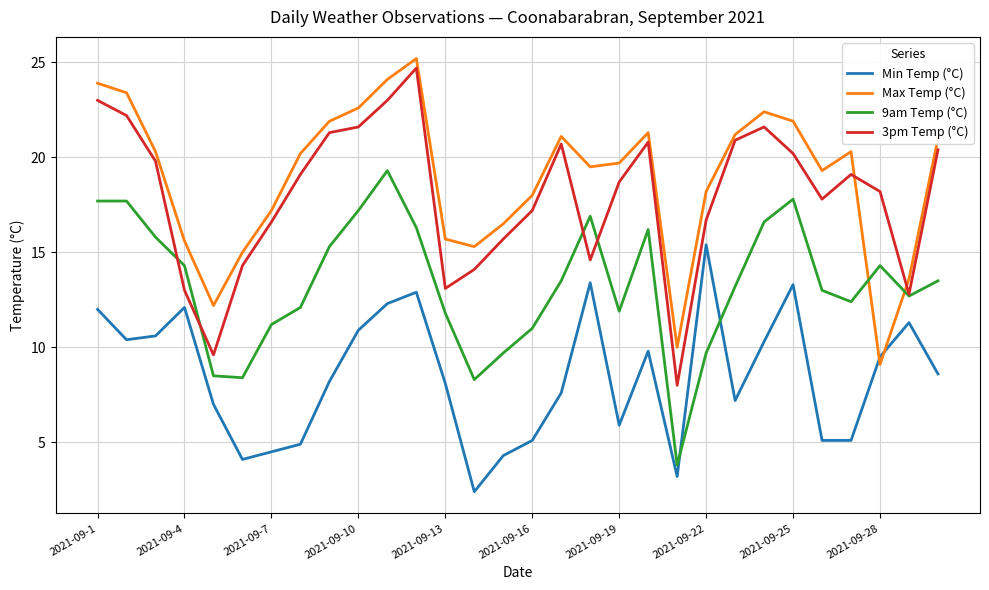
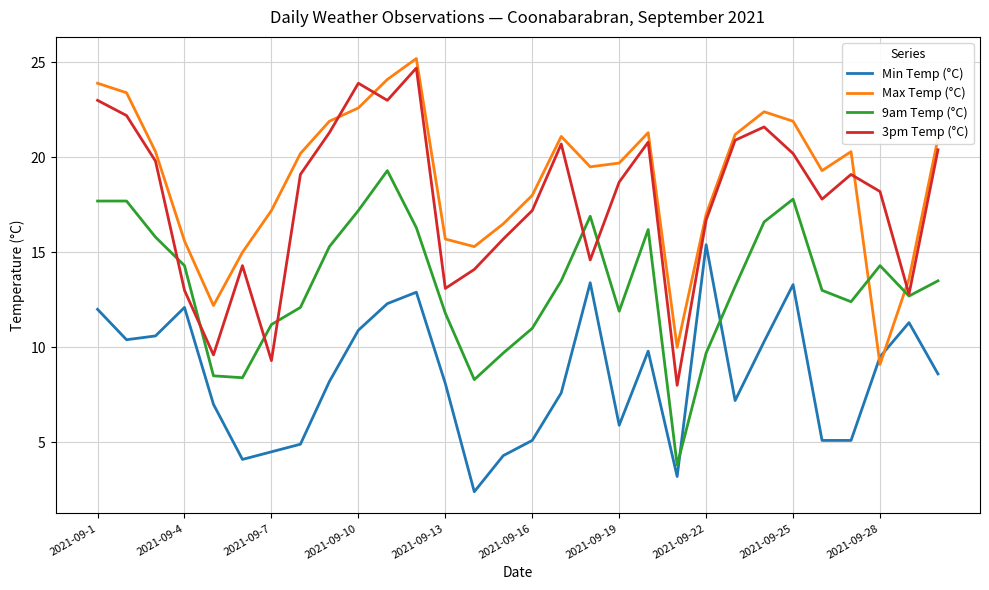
  {
    "Min Temp (°C)": {
      "2021-09-1": 12.0,
      "2021-09-4": 12.1,
      "2021-09-7": 4.5,
      "2021-09-10": 10.9,
      "2021-09-13": 8.1,
      "2021-09-16": 5.1,
      "2021-09-19": 5.9,
      "2021-09-22": 15.4,
      "2021-09-25": 13.3,
      "2021-09-28": 9.5
    },
    "Max Temp (°C)": {
      "2021-09-1": 23.9,
      "2021-09-4": 15.6,
      "2021-09-7": 17.2,
      "2021-09-10": 22.6,
      "2021-09-13": 15.7,
      "2021-09-16": 18.0,
      "2021-09-19": 19.7,
-     "2021-09-22": 18.2,
+     "2021-09-22": 17.0,
      "2021-09-25": 21.9,
      "2021-09-28": 9.1
    },
    "9am Temp (°C)": {
      "2021-09-1": 17.7,
      "2021-09-4": 14.3,
      "2021-09-7": 11.2,
      "2021-09-10": 17.2,
      "2021-09-13": 11.8,
      "2021-09-16": 11.0,
      "2021-09-19": 11.9,
      "2021-09-22": 9.7,
      "2021-09-25": 17.8,
      "2021-09-28": 14.3
    },
    "3pm Temp (°C)": {
      "2021-09-1": 23.0,
      "2021-09-4": 13.0,
-     "2021-09-7": 16.6,
-     "2021-09-10": 21.6,
+     "2021-09-7": 9.3,
+     "2021-09-10": 23.9,
      "2021-09-13": 13.1,
      "2021-09-16": 17.2,
      "2021-09-19": 18.7,
      "2021-09-22": 16.7,
      "2021-09-25": 20.2,
      "2021-09-28": 18.2
    }
  }
